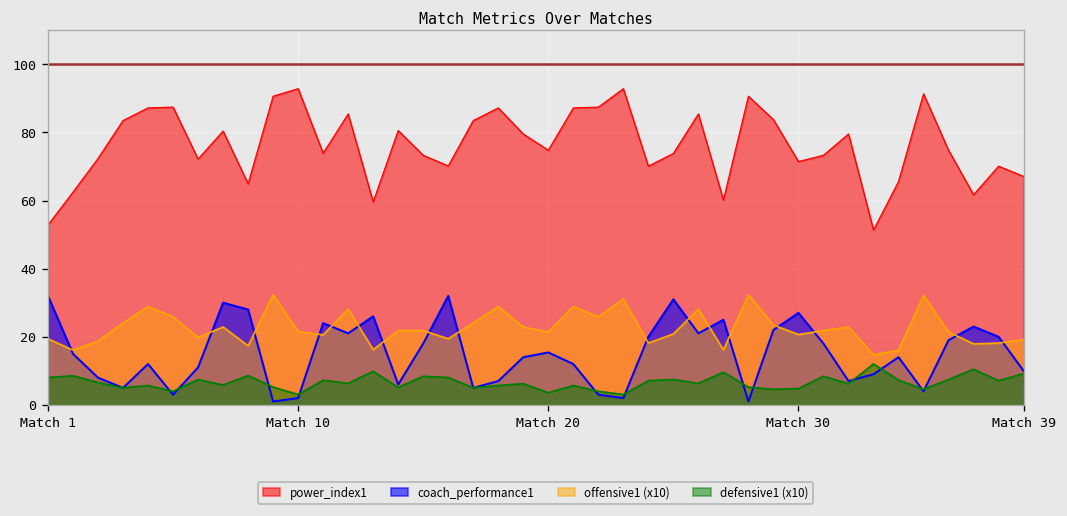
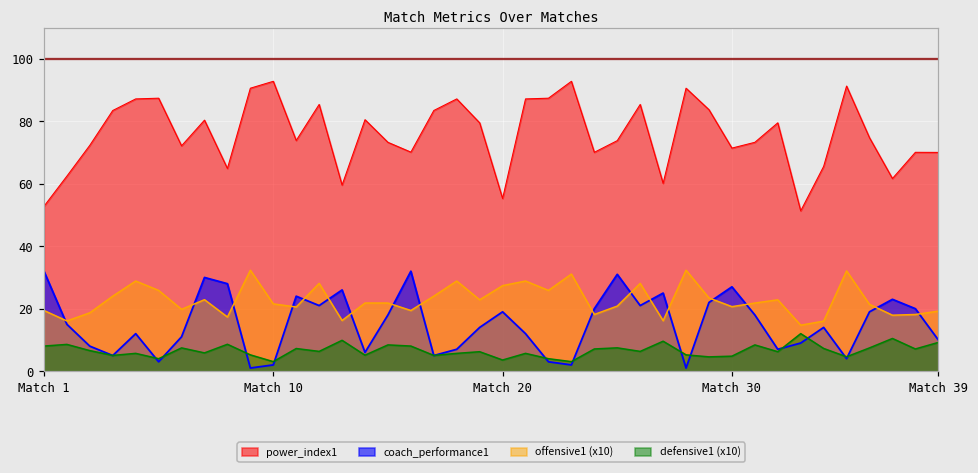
  {
    "power_index1": {
      "Match 1": 53,
      "Match 10": 93,
-     "Match 20": 75,
+     "Match 20": 55,
      "Match 30": 71,
-     "Match 39": 67
+     "Match 39": 70
    },
    "coach_performance1": {
      "Match 1": 32,
      "Match 10": 2,
-     "Match 20": 15,
+     "Match 20": 19,
      "Match 30": 27
    },
    "offensive1 (x10)": {
      "Match 1": 19,
      "Match 10": 22,
-     "Match 20": 21,
+     "Match 20": 27,
      "Match 30": 21,
      "Match 39": 19
    },
    "defensive1 (x10)": {
      "Match 1": 8,
      "Match 10": 3,
      "Match 20": 4,
      "Match 30": 5
    }
  }
